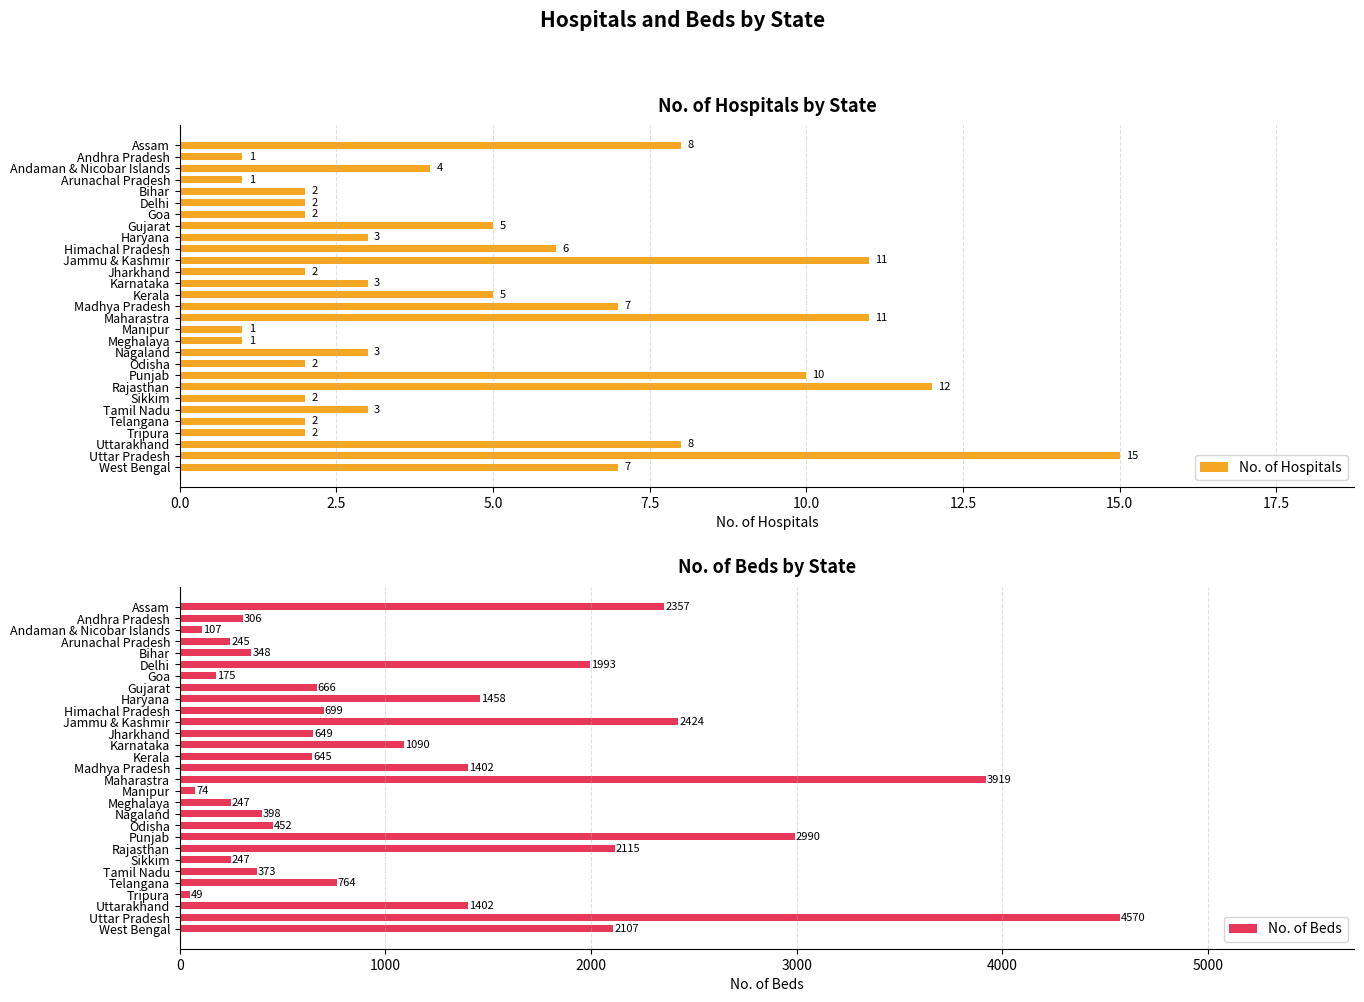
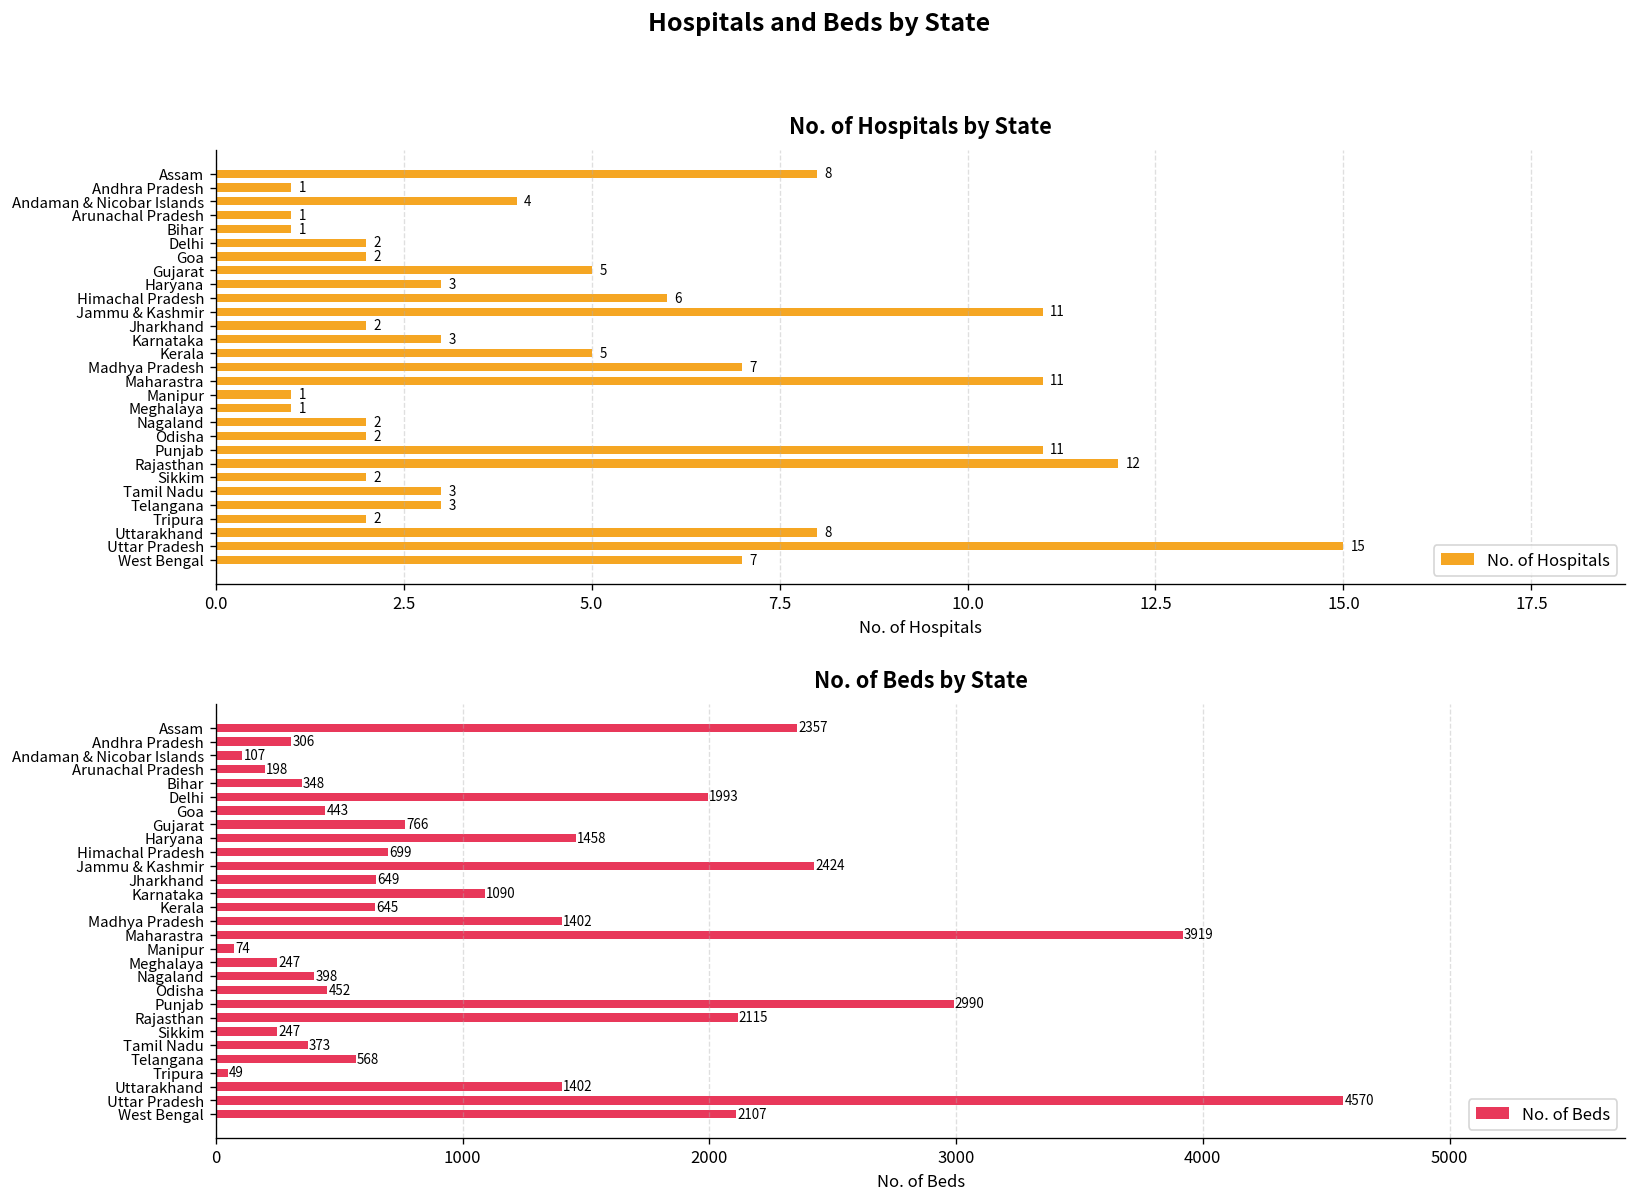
  {
    "No. of Hospitals by State": {
      "Assam": 8,
      "Andhra Pradesh": 1,
      "Andaman & Nicobar Islands": 4,
      "Arunachal Pradesh": 1,
-     "Bihar": 2,
+     "Bihar": 1,
      "Delhi": 2,
      "Goa": 2,
      "Gujarat": 5,
      "Haryana": 3,
      "Himachal Pradesh": 6,
      "Jammu & Kashmir": 11,
      "Jharkhand": 2,
      "Karnataka": 3,
      "Kerala": 5,
      "Madhya Pradesh": 7,
      "Maharastra": 11,
      "Manipur": 1,
      "Meghalaya": 1,
-     "Nagaland": 3,
+     "Nagaland": 2,
      "Odisha": 2,
-     "Punjab": 10,
+     "Punjab": 11,
      "Rajasthan": 12,
      "Sikkim": 2,
      "Tamil Nadu": 3,
-     "Telangana": 2,
+     "Telangana": 3,
      "Tripura": 2,
      "Uttarakhand": 8,
      "Uttar Pradesh": 15,
      "West Bengal": 7
    },
    "No. of Beds by State": {
      "Assam": 2357,
      "Andhra Pradesh": 306,
      "Andaman & Nicobar Islands": 107,
-     "Arunachal Pradesh": 245,
+     "Arunachal Pradesh": 198,
      "Bihar": 348,
      "Delhi": 1993,
-     "Goa": 175,
-     "Gujarat": 666,
+     "Goa": 443,
+     "Gujarat": 766,
      "Haryana": 1458,
      "Himachal Pradesh": 699,
      "Jammu & Kashmir": 2424,
      "Jharkhand": 649,
      "Karnataka": 1090,
      "Kerala": 645,
      "Madhya Pradesh": 1402,
      "Maharastra": 3919,
      "Manipur": 74,
      "Meghalaya": 247,
      "Nagaland": 398,
      "Odisha": 452,
      "Punjab": 2990,
      "Rajasthan": 2115,
      "Sikkim": 247,
      "Tamil Nadu": 373,
-     "Telangana": 764,
+     "Telangana": 568,
      "Tripura": 49,
      "Uttarakhand": 1402,
      "Uttar Pradesh": 4570,
      "West Bengal": 2107
    }
  }
